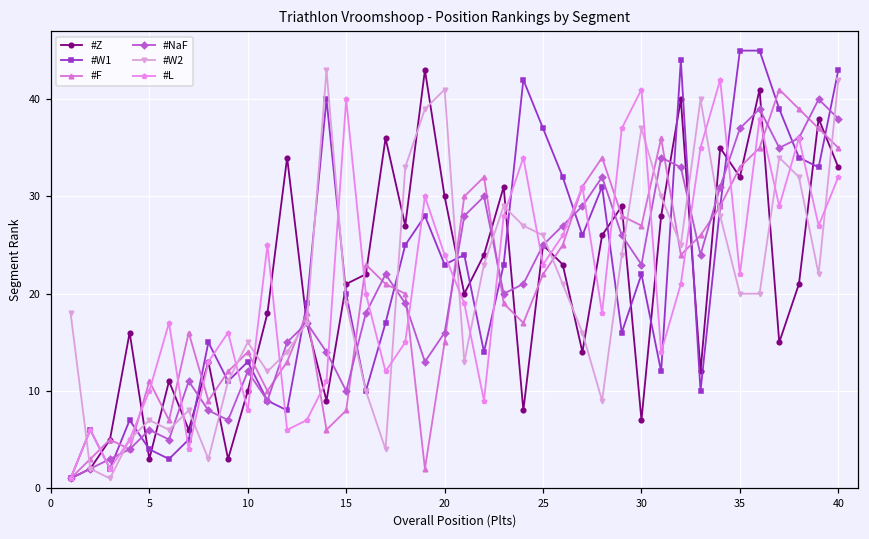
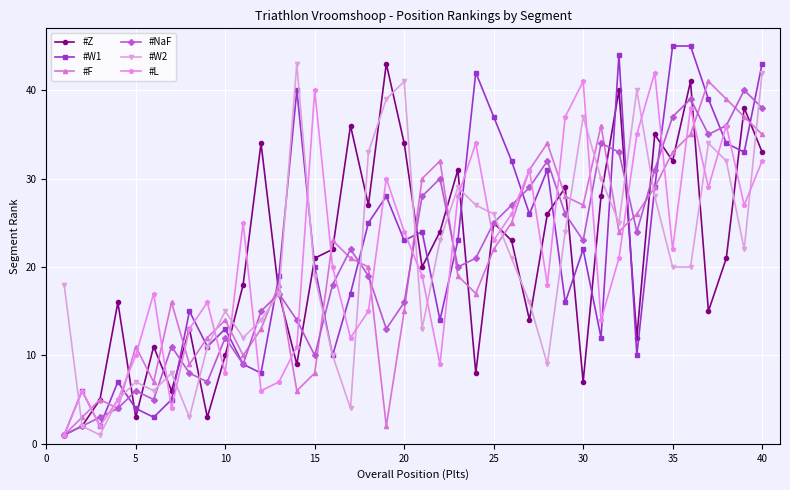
  {
    "#Z": {
      "5": 3,
      "10": 10,
      "15": 21,
-     "20": 30,
+     "20": 34,
      "30": 7,
      "35": 32,
      "40": 33
    }
  }
